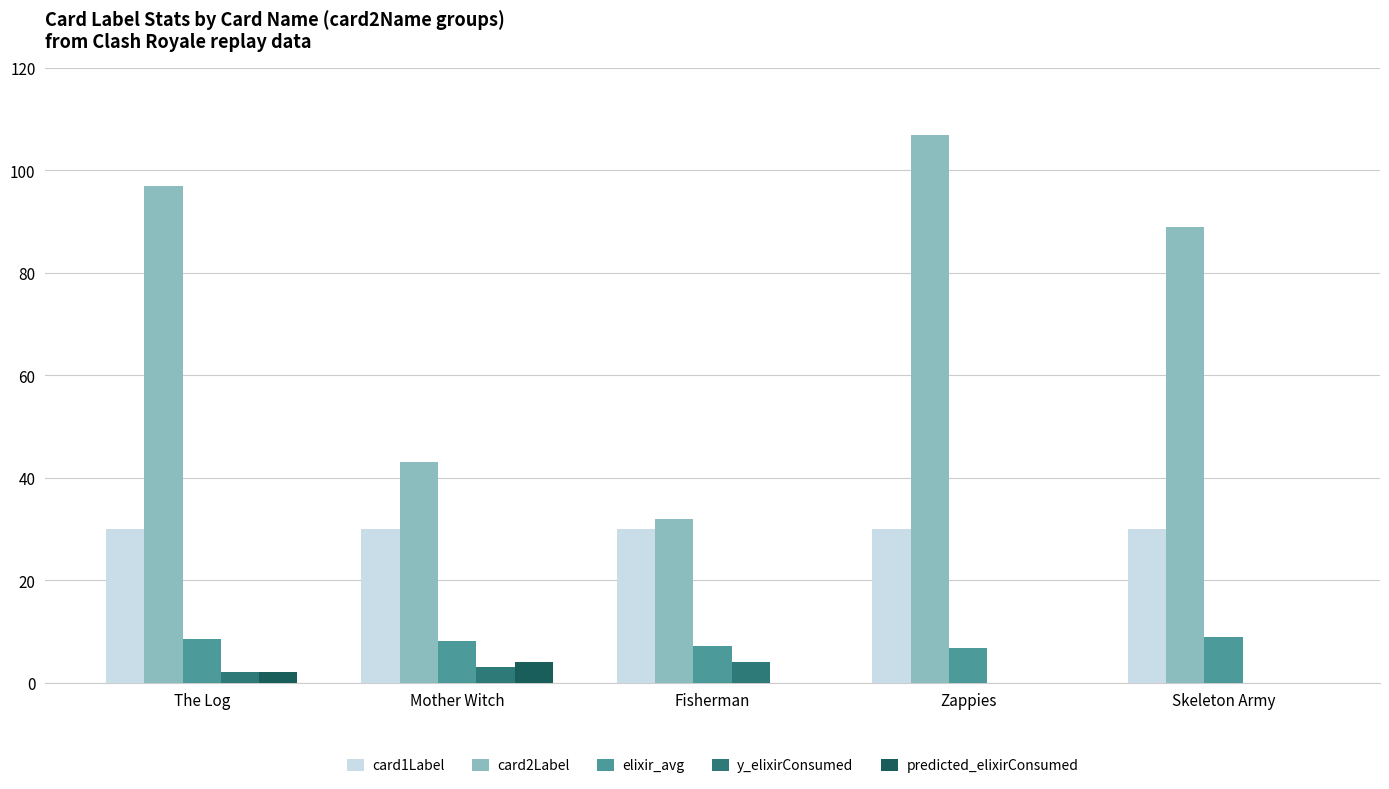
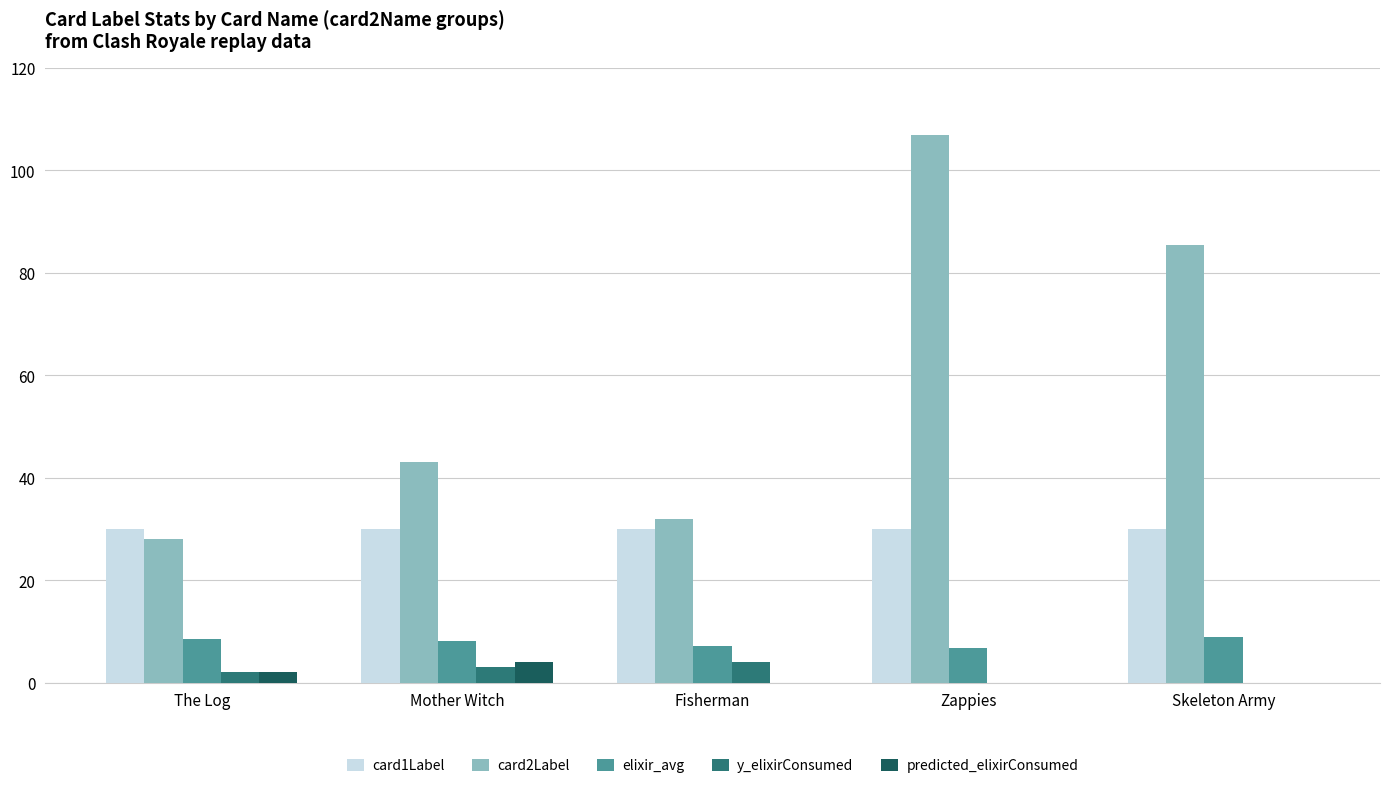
  {
    "card1Label": {
      "The Log": 30,
      "Mother Witch": 30,
      "Fisherman": 30,
      "Zappies": 30,
      "Skeleton Army": 30
    },
    "card2Label": {
-     "The Log": 97,
+     "The Log": 28,
      "Mother Witch": 43,
      "Fisherman": 32,
      "Zappies": 107,
-     "Skeleton Army": 89
+     "Skeleton Army": 86
    }
  }
